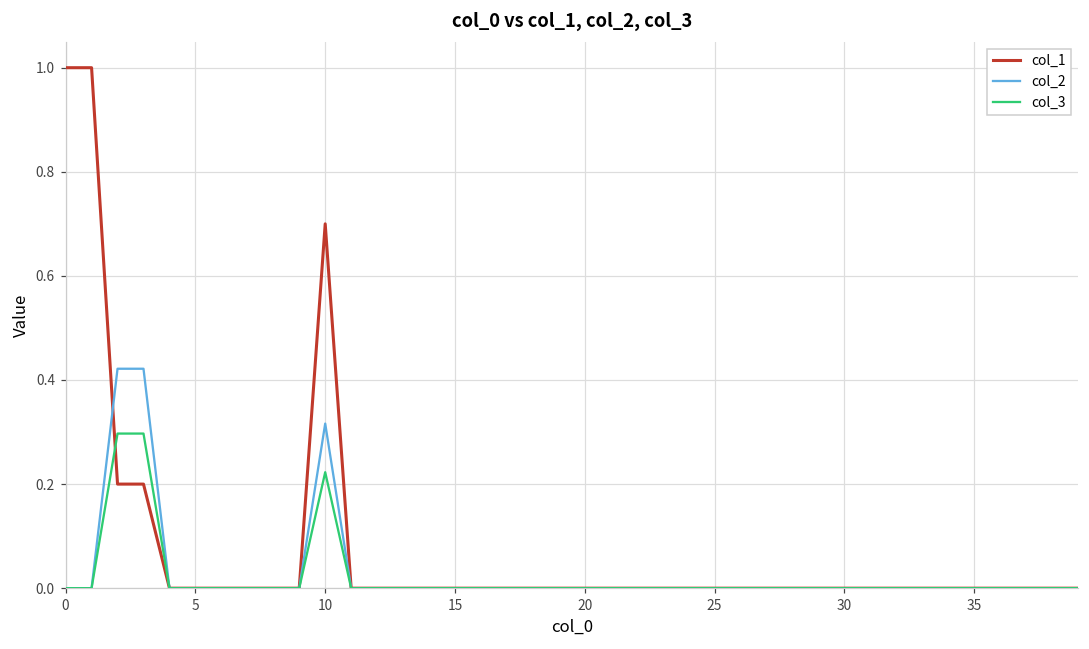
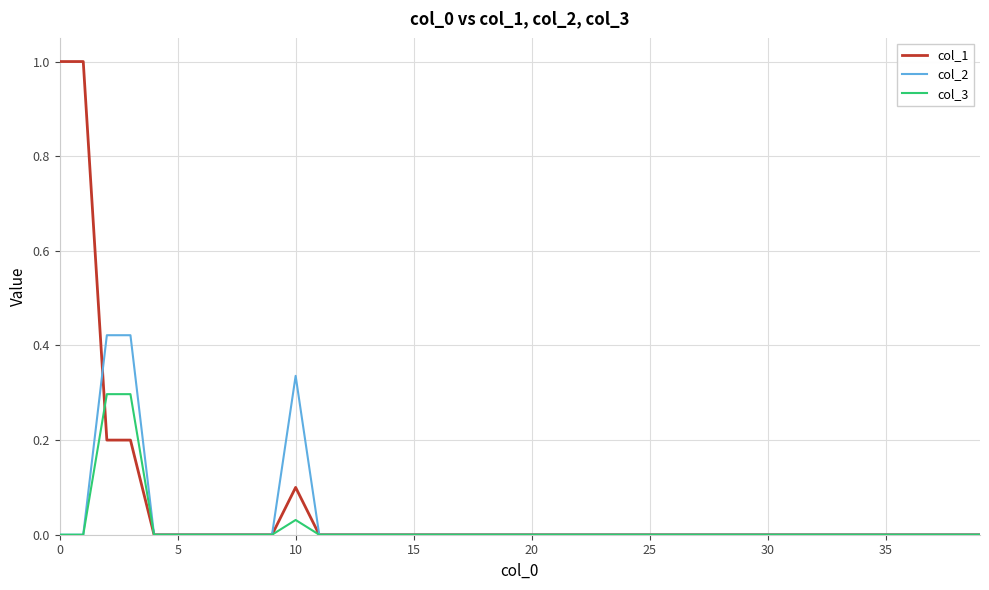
  {
    "col_1": {
      "0": 1.0,
-     "10": 0.7
+     "10": 0.1
    },
    "col_2": {
-     "10": 0.32
+     "10": 0.34
    },
    "col_3": {
-     "10": 0.22
+     "10": 0.03
    }
  }
